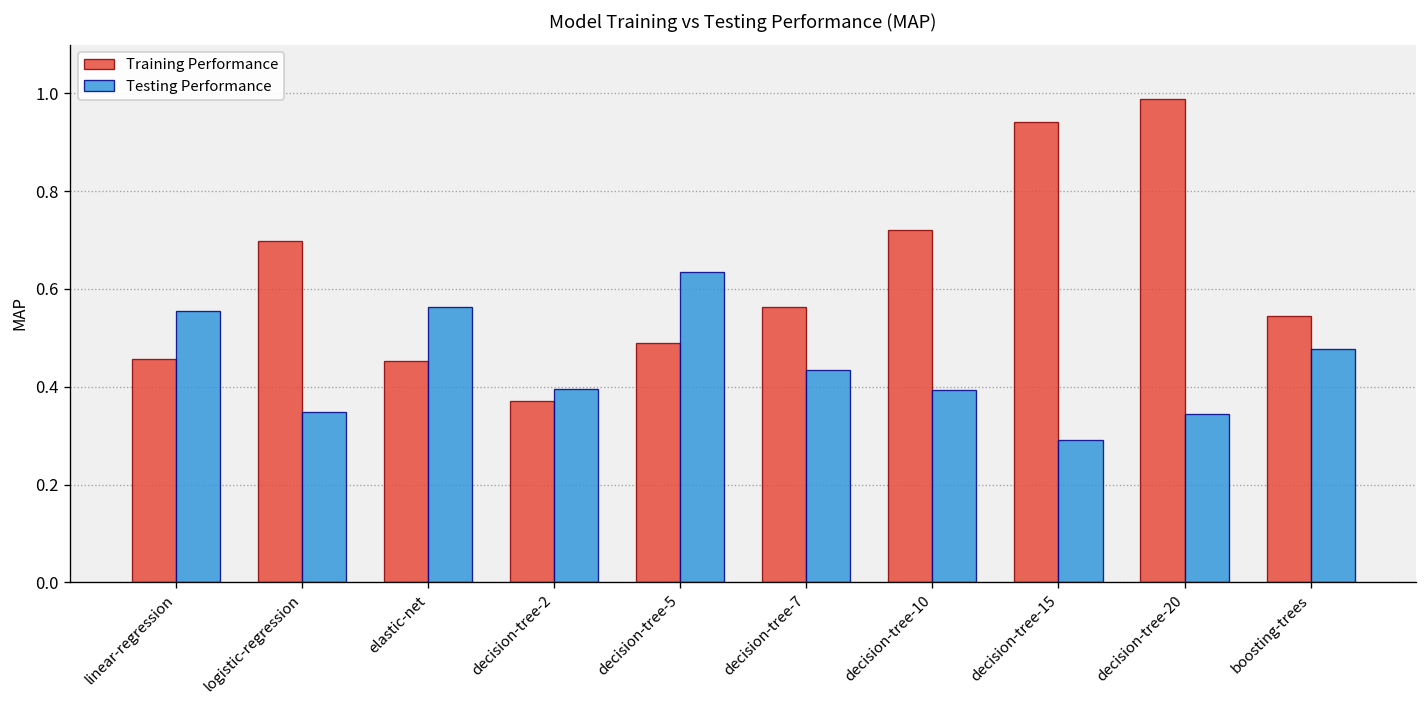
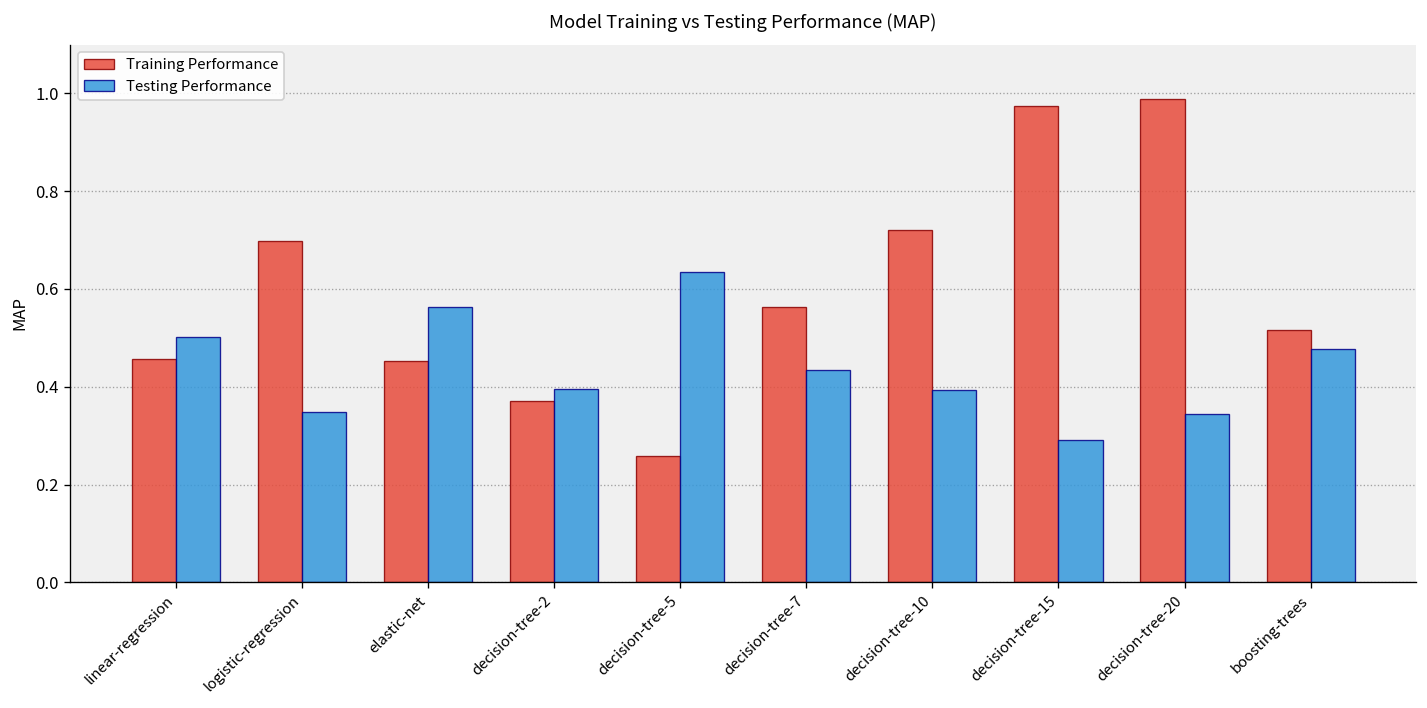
  {
    "Training Performance": {
      "linear-regression": 0.46,
      "logistic-regression": 0.70,
      "elastic-net": 0.45,
      "decision-tree-2": 0.37,
-     "decision-tree-5": 0.49,
+     "decision-tree-5": 0.26,
      "decision-tree-7": 0.56,
      "decision-tree-10": 0.72,
-     "decision-tree-15": 0.94,
+     "decision-tree-15": 0.97,
      "decision-tree-20": 0.99,
-     "boosting-trees": 0.54
+     "boosting-trees": 0.52
    },
    "Testing Performance": {
-     "linear-regression": 0.55,
+     "linear-regression": 0.50,
      "logistic-regression": 0.35,
      "elastic-net": 0.56,
      "decision-tree-2": 0.40,
      "decision-tree-5": 0.63,
      "decision-tree-7": 0.43,
      "decision-tree-10": 0.39,
      "decision-tree-15": 0.29,
      "decision-tree-20": 0.34,
      "boosting-trees": 0.48
    }
  }
